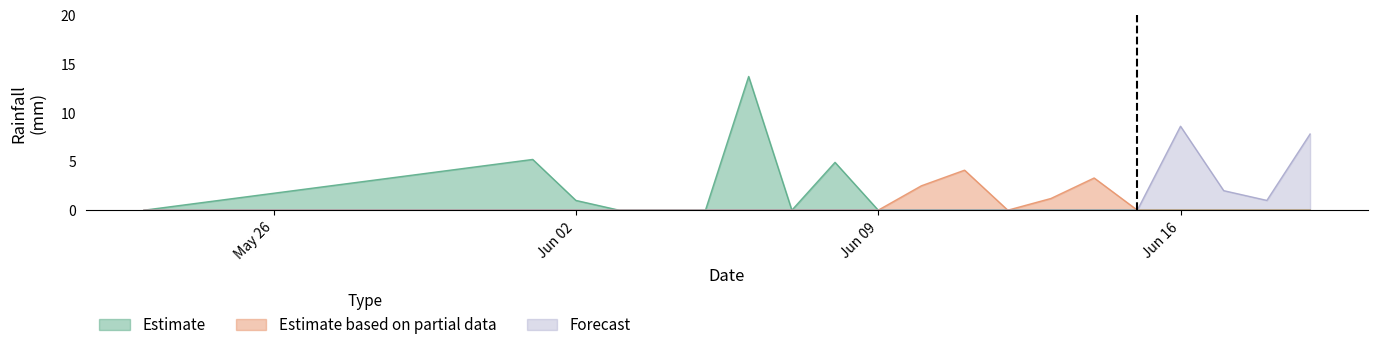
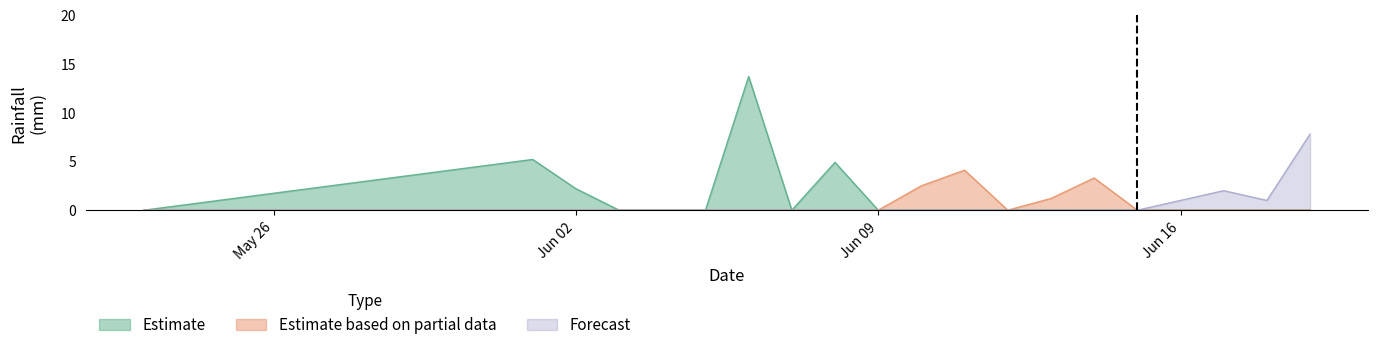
  {
    "Estimate": {
-     "Jun 02": 1
+     "Jun 02": 2
    },
    "Forecast": {
-     "Jun 16": 9
+     "Jun 16": 1
    }
  }
